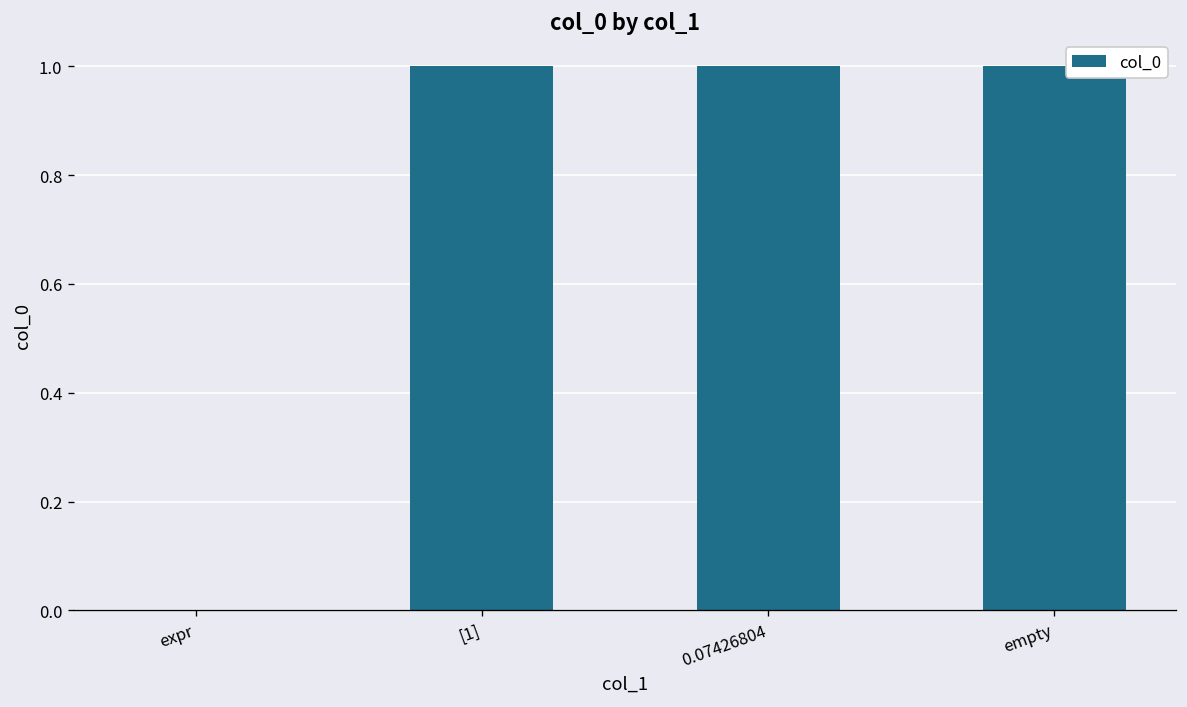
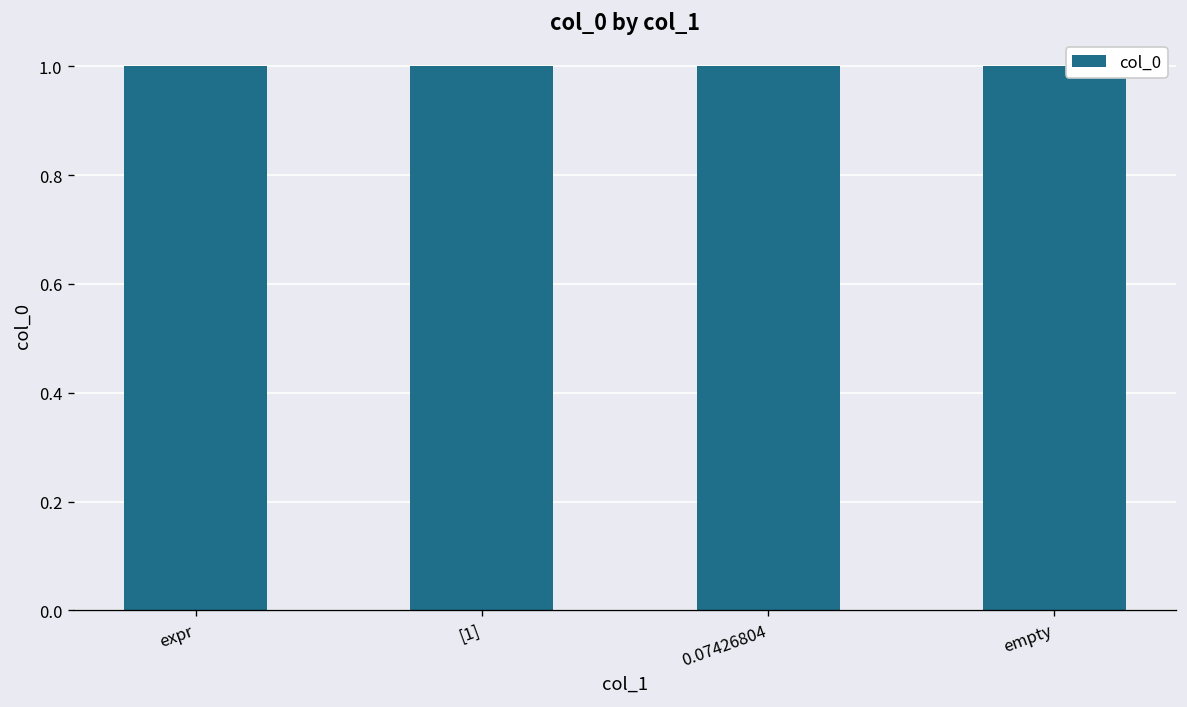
  {
-   "expr": 0,
+   "expr": 1,
    "[1]": 1,
    "0.07426804": 1,
    "empty": 1
  }
